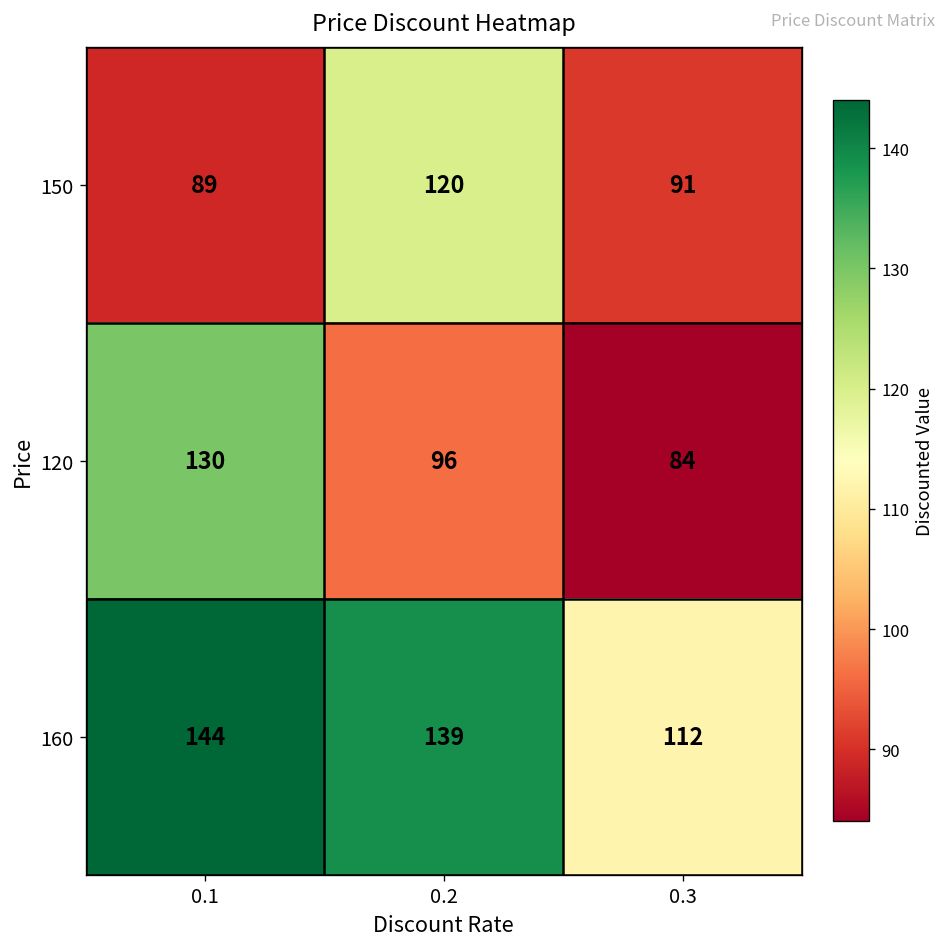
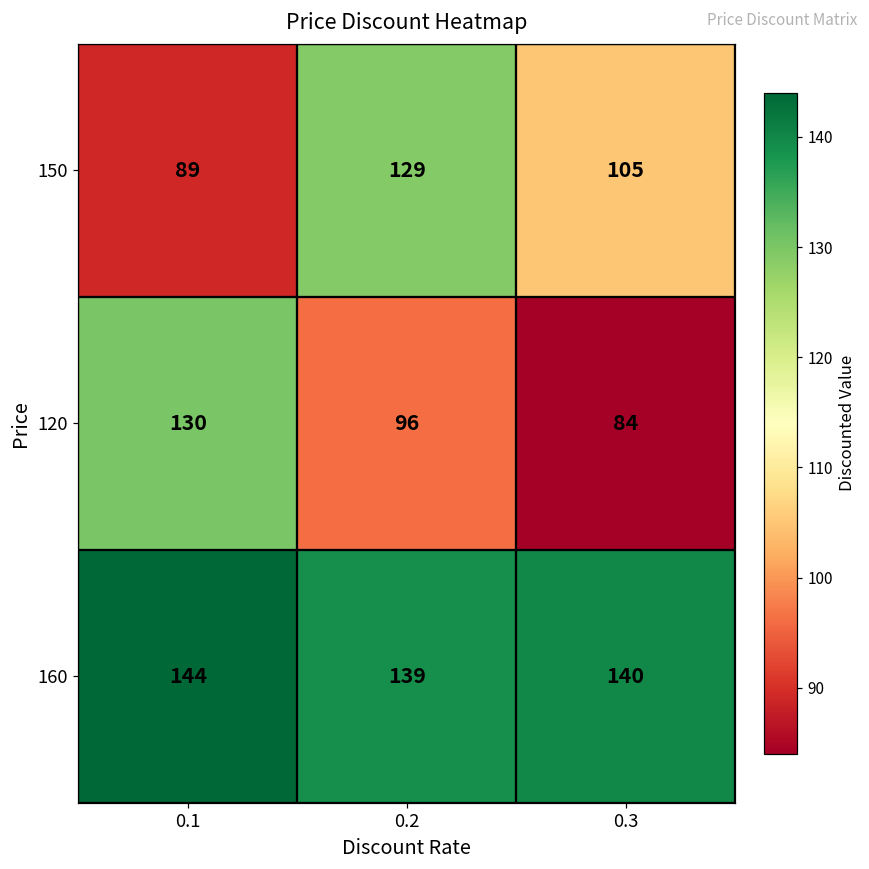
  {
    "150": {
      "0.1": 89,
-     "0.2": 120,
-     "0.3": 91
+     "0.2": 129,
+     "0.3": 105
    },
    "120": {
      "0.1": 130,
      "0.2": 96,
      "0.3": 84
    },
    "160": {
      "0.1": 144,
      "0.2": 139,
-     "0.3": 112
+     "0.3": 140
    }
  }
